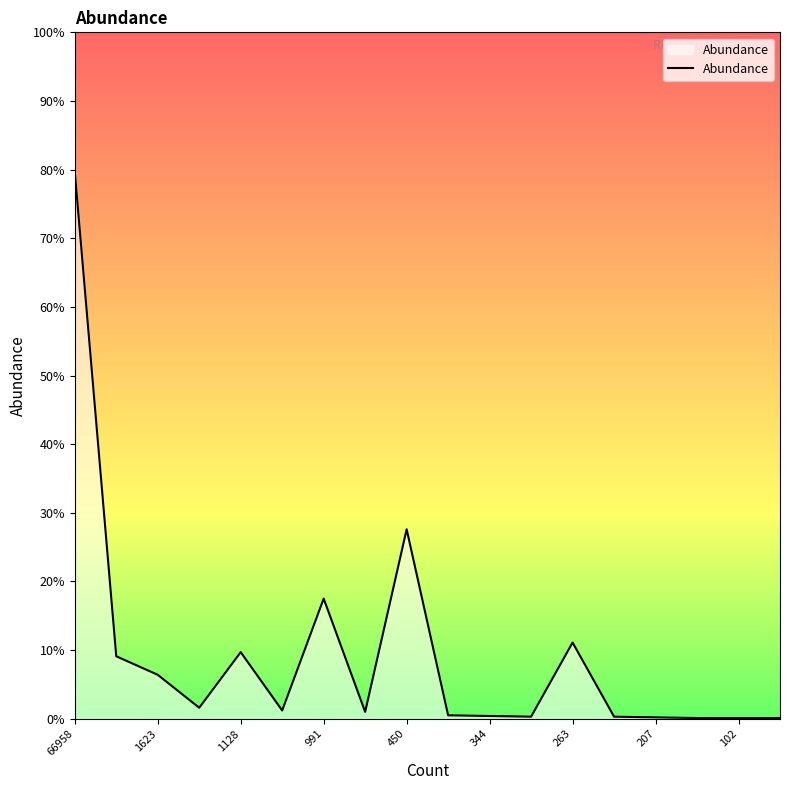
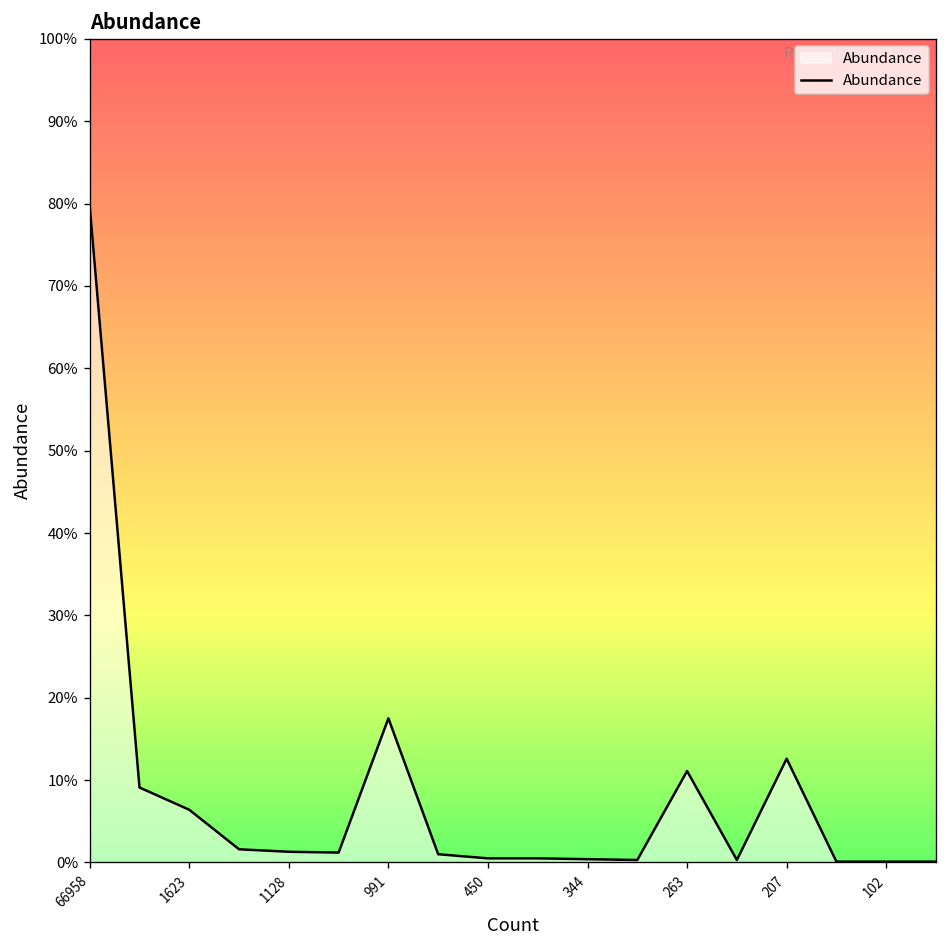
  {
    "66958": "80%",
    "1623": "6%",
-   "1128": "10%",
+   "1128": "1%",
    "991": "18%",
-   "450": "28%",
+   "450": "1%",
    "344": "0%",
    "263": "11%",
-   "207": "0%",
+   "207": "13%",
    "102": "0%"
  }
